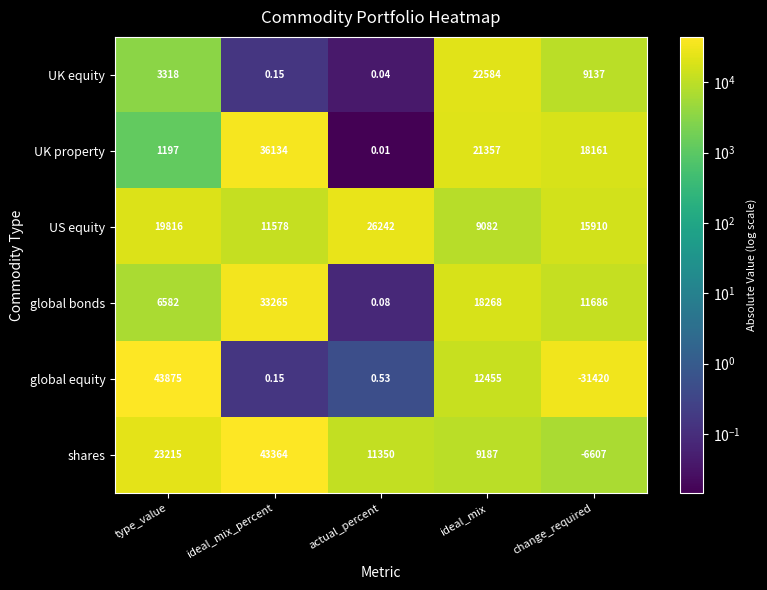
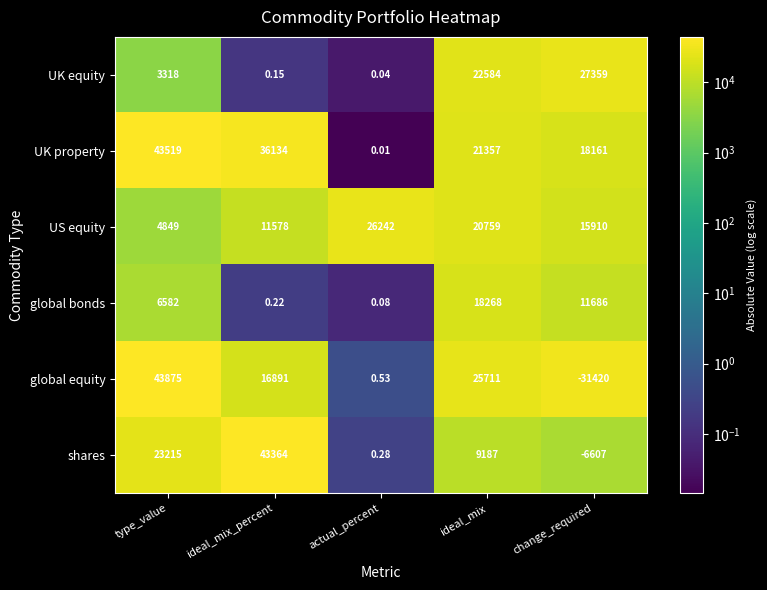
  {
    "UK equity": {
      "type_value": 3318,
      "ideal_mix_percent": 0.15,
      "actual_percent": 0.04,
      "ideal_mix": 22584,
-     "change_required": 9137
+     "change_required": 27359
    },
    "UK property": {
-     "type_value": 1197,
+     "type_value": 43519,
      "ideal_mix_percent": 36134,
      "actual_percent": 0.01,
      "ideal_mix": 21357,
      "change_required": 18161
    },
    "US equity": {
-     "type_value": 19816,
+     "type_value": 4849,
      "ideal_mix_percent": 11578,
      "actual_percent": 26242,
-     "ideal_mix": 9082,
+     "ideal_mix": 20759,
      "change_required": 15910
    },
    "global bonds": {
      "type_value": 6582,
-     "ideal_mix_percent": 33265,
+     "ideal_mix_percent": 0.22,
      "actual_percent": 0.08,
      "ideal_mix": 18268,
      "change_required": 11686
    },
    "global equity": {
      "type_value": 43875,
-     "ideal_mix_percent": 0.15,
+     "ideal_mix_percent": 16891,
      "actual_percent": 0.53,
-     "ideal_mix": 12455,
+     "ideal_mix": 25711,
      "change_required": -31420
    },
    "shares": {
      "type_value": 23215,
      "ideal_mix_percent": 43364,
-     "actual_percent": 11350,
+     "actual_percent": 0.28,
      "ideal_mix": 9187,
      "change_required": -6607
    }
  }
